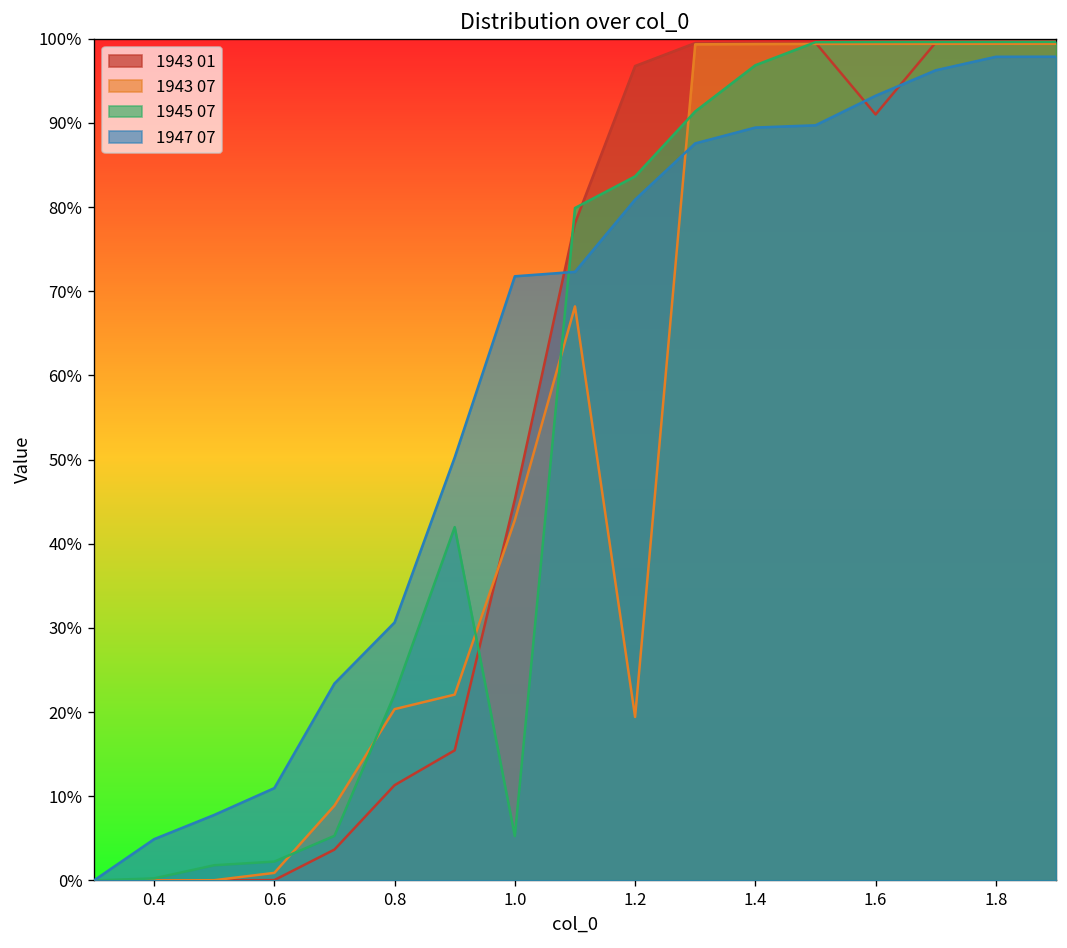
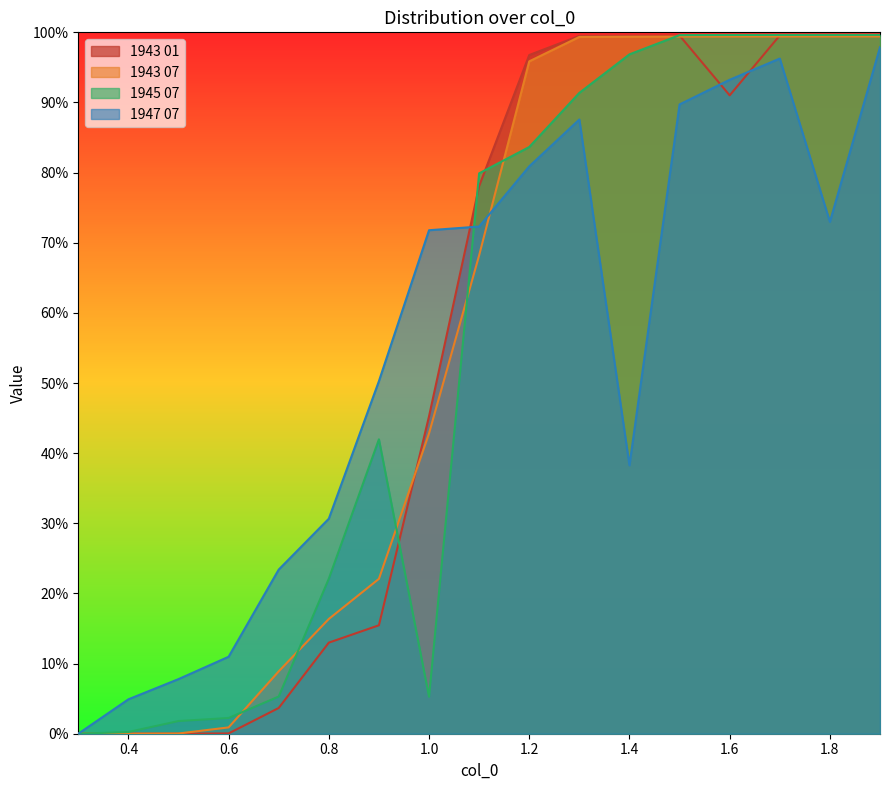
  {
    "1943 01": {
      "0.6": "0%",
-     "0.8": "11%",
+     "0.8": "13%",
      "1.0": "45%",
      "1.2": "97%",
      "1.6": "91%"
    },
    "1943 07": {
      "0.6": "1%",
-     "0.8": "20%",
+     "0.8": "16%",
      "1.0": "43%",
-     "1.2": "19%"
+     "1.2": "96%"
    },
    "1945 07": {
      "0.6": "2%",
      "0.8": "22%",
      "1.0": "5%",
      "1.2": "84%",
      "1.4": "97%"
    },
    "1947 07": {
      "0.4": "5%",
      "0.6": "11%",
      "0.8": "31%",
      "1.0": "72%",
      "1.2": "81%",
-     "1.4": "89%",
+     "1.4": "38%",
      "1.6": "93%",
-     "1.8": "98%"
+     "1.8": "73%"
    }
  }
